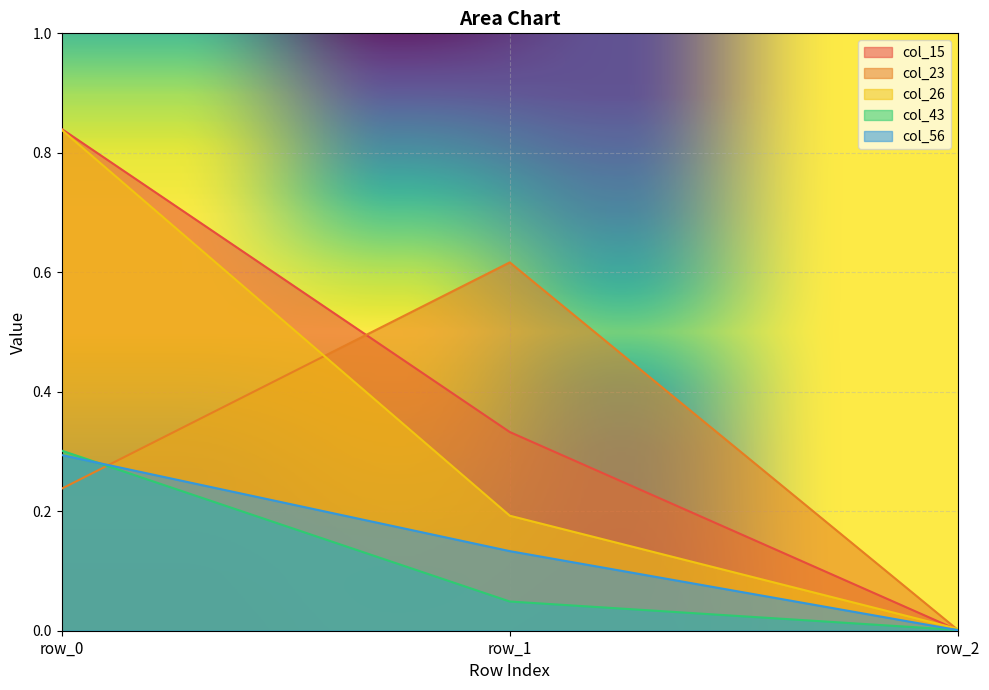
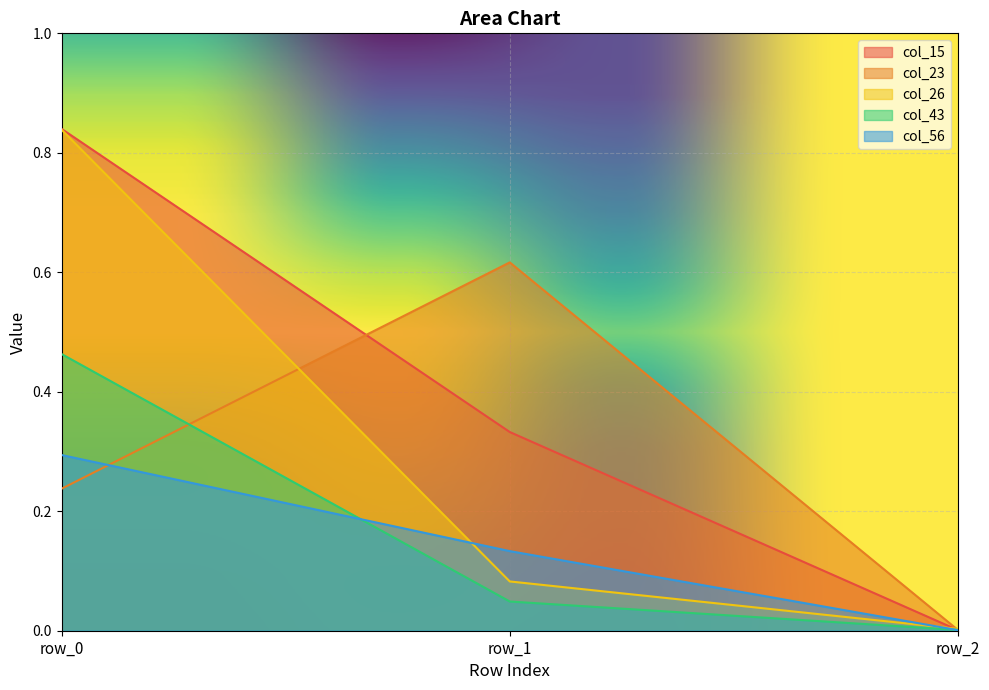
  {
    "col_26": {
-     "row_1": 0.19
+     "row_1": 0.08
    },
    "col_43": {
-     "row_0": 0.30,
+     "row_0": 0.46,
      "row_1": 0.05
    },
    "col_56": {
      "row_0": 0.29,
      "row_1": 0.13
    }
  }
